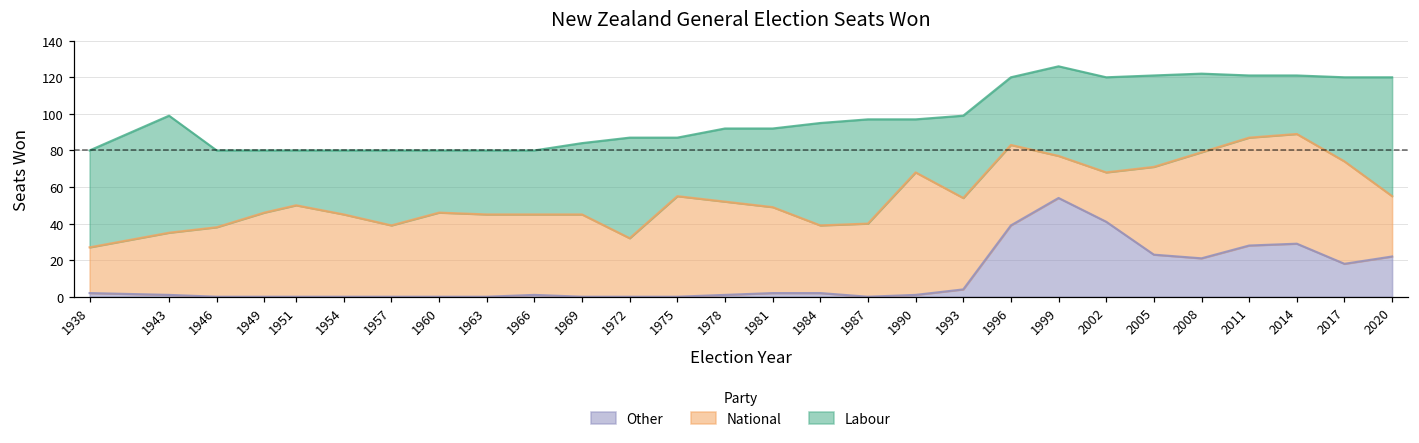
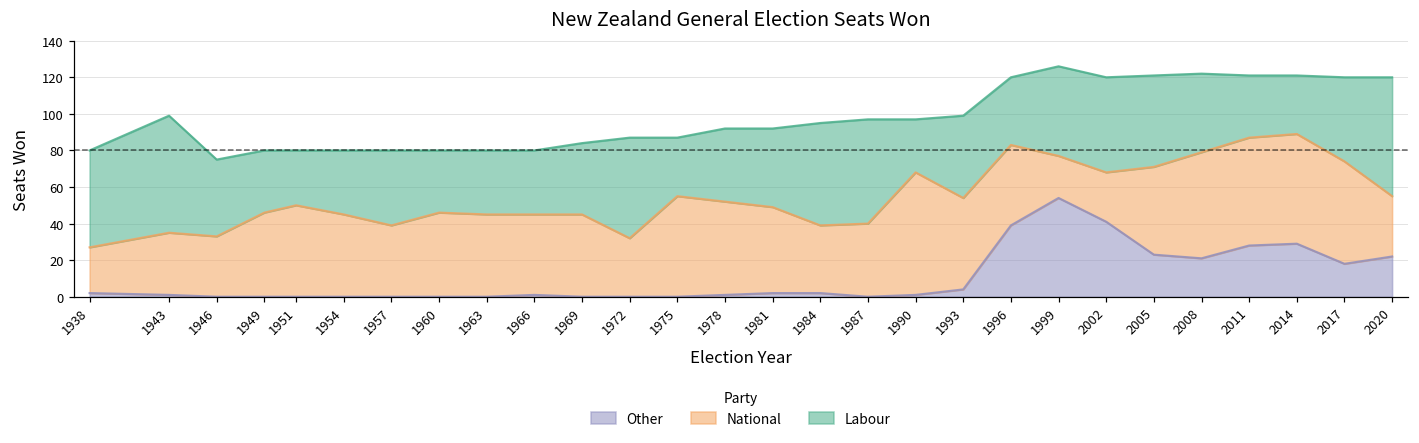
  {
    "Other": {
      "1938": 2,
      "1943": 1,
      "1946": 0,
      "1949": 0,
      "1951": 0,
      "1954": 0,
      "1957": 0,
      "1960": 0,
      "1963": 0,
      "1966": 1,
      "1969": 0,
      "1972": 0,
      "1975": 0,
      "1978": 1,
      "1981": 2,
      "1984": 2,
      "1987": 0,
      "1990": 1,
      "1993": 4,
      "1996": 39,
      "1999": 54,
      "2002": 41,
      "2005": 23,
      "2008": 21,
      "2011": 28,
      "2014": 29,
      "2017": 18,
      "2020": 22
    },
    "National": {
      "1938": 25,
      "1943": 34,
-     "1946": 38,
+     "1946": 33,
      "1949": 46,
      "1951": 50,
      "1954": 45,
      "1957": 39,
      "1960": 46,
      "1963": 45,
      "1966": 44,
      "1969": 45,
      "1972": 32,
      "1975": 55,
      "1978": 51,
      "1981": 47,
      "1984": 37,
      "1987": 40,
      "1990": 67,
      "1993": 50,
      "1996": 44,
      "1999": 23,
      "2002": 27,
      "2005": 48,
      "2008": 58,
      "2011": 59,
      "2014": 60,
      "2017": 56,
      "2020": 33
    },
    "Labour": {
      "1938": 53,
      "1943": 64,
      "1946": 42,
      "1949": 34,
      "1951": 30,
      "1954": 35,
      "1957": 41,
      "1960": 34,
      "1963": 35,
      "1966": 35,
      "1969": 39,
      "1972": 55,
      "1975": 32,
      "1978": 40,
      "1981": 43,
      "1984": 56,
      "1987": 57,
      "1990": 29,
      "1993": 45,
      "1996": 37,
      "1999": 49,
      "2002": 52,
      "2005": 50,
      "2008": 43,
      "2011": 34,
      "2014": 32,
      "2017": 46,
      "2020": 65
    }
  }
